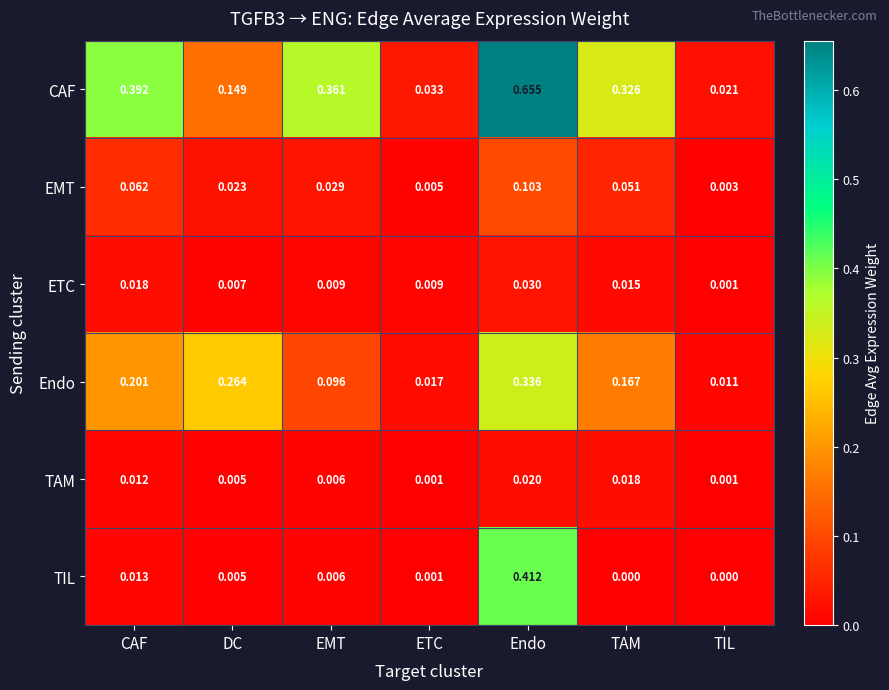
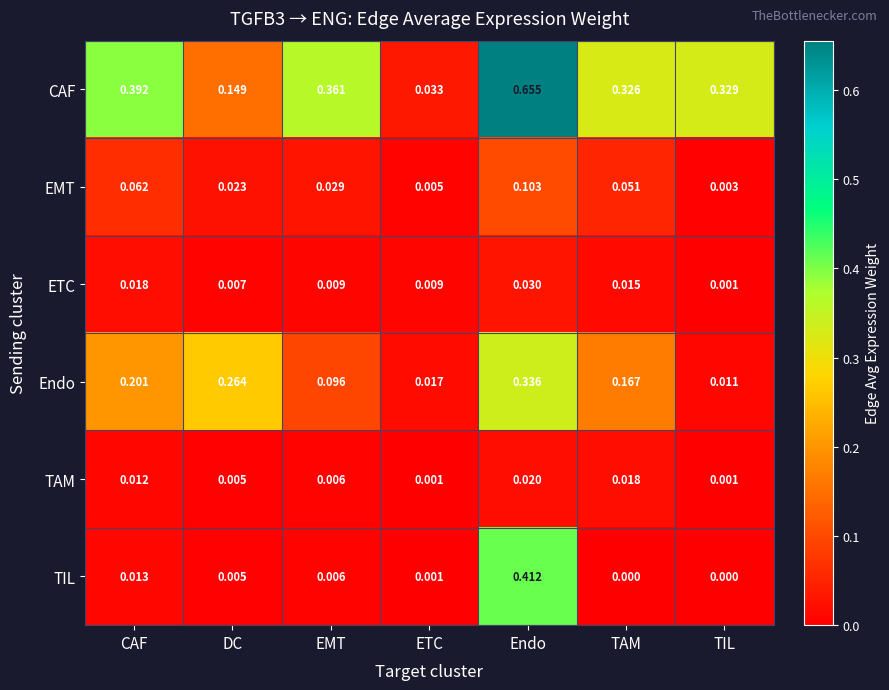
  {
    "CAF": {
      "CAF": 0.392,
      "DC": 0.149,
      "EMT": 0.361,
      "ETC": 0.033,
      "Endo": 0.655,
      "TAM": 0.326,
-     "TIL": 0.021
+     "TIL": 0.329
    },
    "EMT": {
      "CAF": 0.062,
      "DC": 0.023,
      "EMT": 0.029,
      "ETC": 0.005,
      "Endo": 0.103,
      "TAM": 0.051,
      "TIL": 0.003
    },
    "ETC": {
      "CAF": 0.018,
      "DC": 0.007,
      "EMT": 0.009,
      "ETC": 0.009,
      "Endo": 0.030,
      "TAM": 0.015,
      "TIL": 0.001
    },
    "Endo": {
      "CAF": 0.201,
      "DC": 0.264,
      "EMT": 0.096,
      "ETC": 0.017,
      "Endo": 0.336,
      "TAM": 0.167,
      "TIL": 0.011
    },
    "TAM": {
      "CAF": 0.012,
      "DC": 0.005,
      "EMT": 0.006,
      "ETC": 0.001,
      "Endo": 0.020,
      "TAM": 0.018,
      "TIL": 0.001
    },
    "TIL": {
      "CAF": 0.013,
      "DC": 0.005,
      "EMT": 0.006,
      "ETC": 0.001,
      "Endo": 0.412,
      "TAM": 0.000,
      "TIL": 0.000
    }
  }
